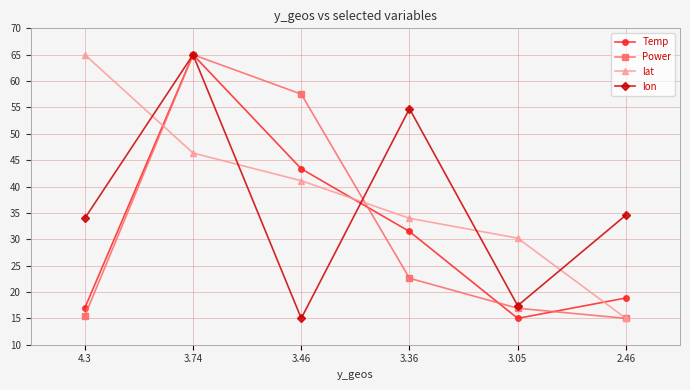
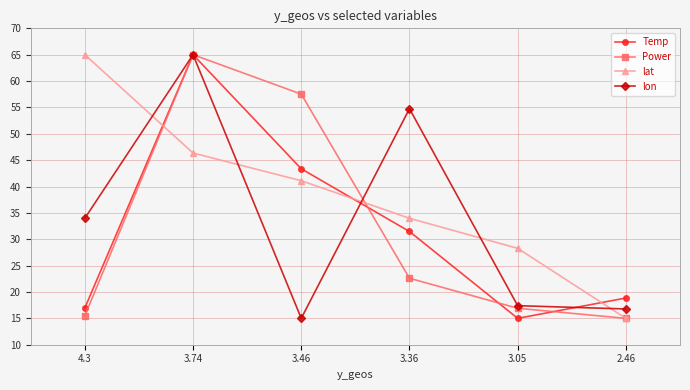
  {
    "Temp": {
      "4.3": 17,
      "3.46": 43,
      "3.36": 31,
      "3.05": 15,
      "2.46": 19
    },
    "Power": {
      "4.3": 15,
      "3.46": 58,
      "3.36": 23,
      "3.05": 17
    },
    "lat": {
      "4.3": 65,
      "3.74": 46,
      "3.46": 41,
      "3.36": 34,
-     "3.05": 30
+     "3.05": 28
    },
    "lon": {
      "4.3": 34,
      "3.46": 15,
      "3.36": 55,
      "3.05": 17,
-     "2.46": 35
+     "2.46": 17
    }
  }
